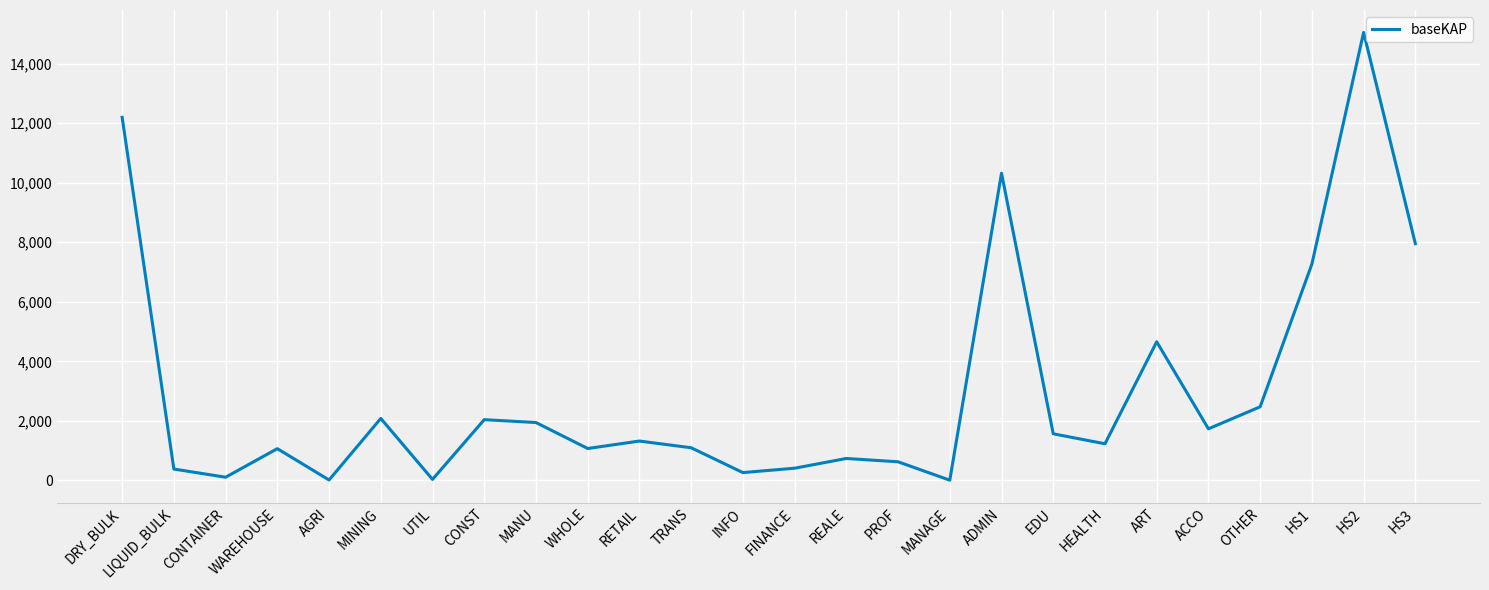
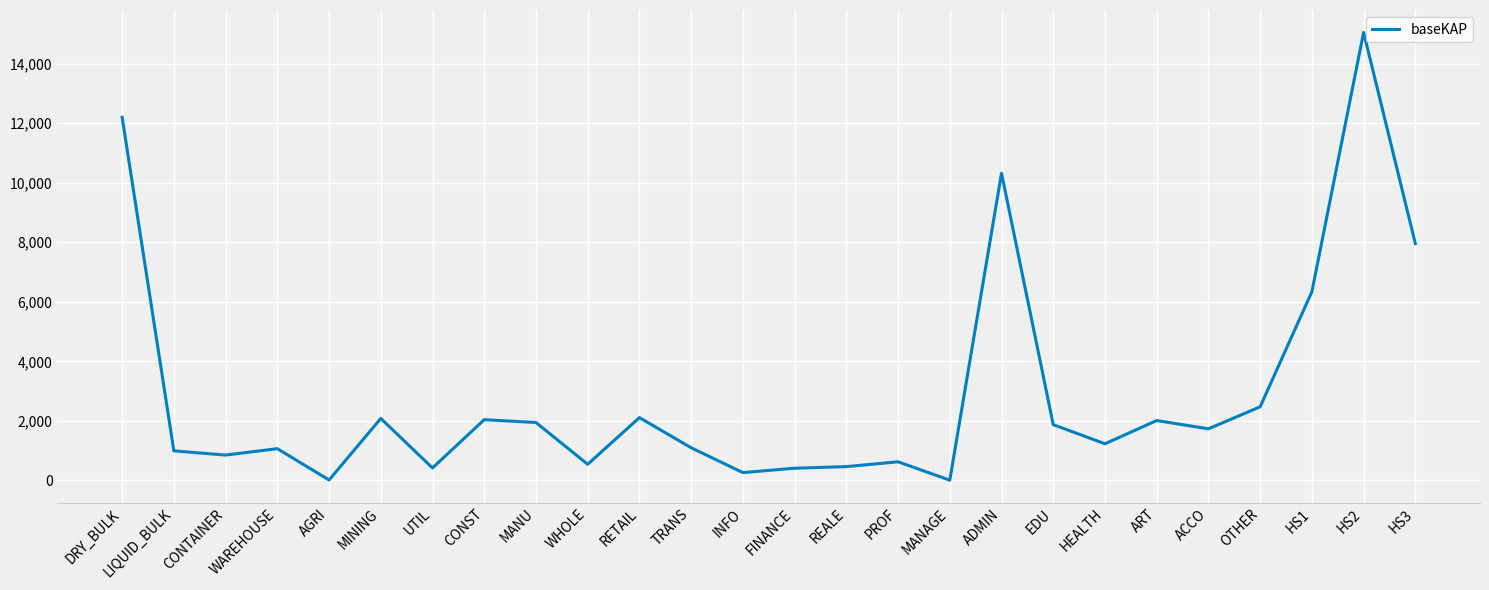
  {
    "DRY_BULK": "12,200",
-   "LIQUID_BULK": "400",
-   "CONTAINER": "100",
+   "LIQUID_BULK": "1,000",
+   "CONTAINER": "800",
    "WAREHOUSE": "1,100",
    "AGRI": "0",
    "MINING": "2,100",
-   "UTIL": "0",
+   "UTIL": "400",
    "CONST": "2,000",
    "MANU": "1,900",
-   "WHOLE": "1,100",
-   "RETAIL": "1,300",
+   "WHOLE": "500",
+   "RETAIL": "2,100",
    "TRANS": "1,100",
    "INFO": "300",
    "FINANCE": "400",
-   "REALE": "700",
+   "REALE": "500",
    "PROF": "600",
    "MANAGE": "0",
    "ADMIN": "10,300",
-   "EDU": "1,600",
+   "EDU": "1,900",
    "HEALTH": "1,200",
-   "ART": "4,700",
+   "ART": "2,000",
    "ACCO": "1,700",
    "OTHER": "2,500",
-   "HS1": "7,300",
+   "HS1": "6,300",
    "HS2": "15,100",
    "HS3": "8,000"
  }
